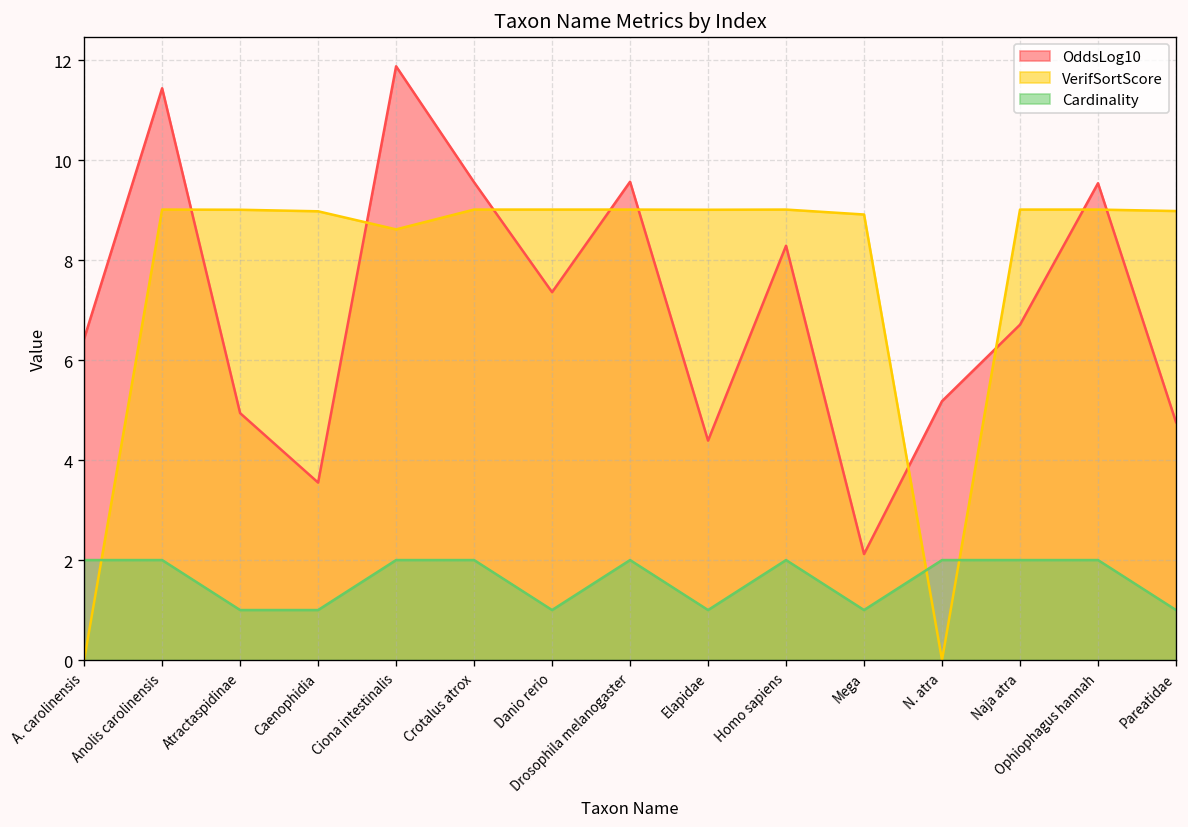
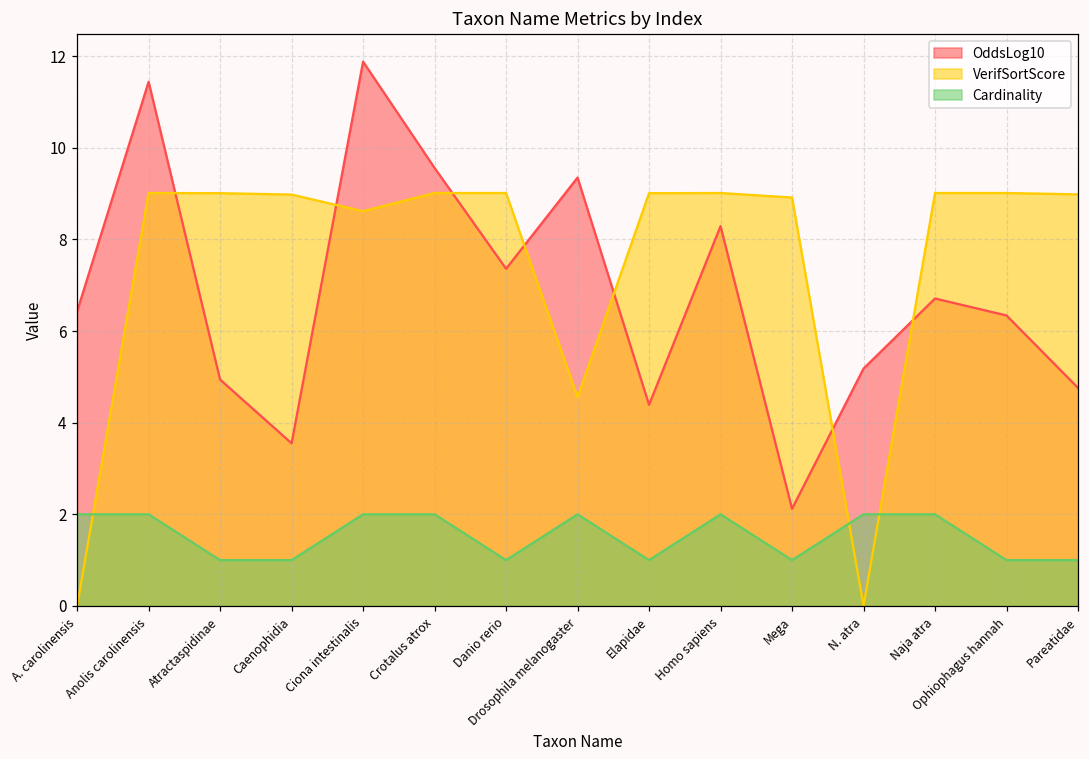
  {
    "OddsLog10": {
      "A. carolinensis": 6.4,
      "Anolis carolinensis": 11.4,
      "Atractaspidinae": 4.9,
      "Caenophidia": 3.6,
      "Ciona intestinalis": 11.9,
      "Crotalus atrox": 9.6,
      "Danio rerio": 7.4,
-     "Drosophila melanogaster": 9.6,
+     "Drosophila melanogaster": 9.4,
      "Elapidae": 4.4,
      "Homo sapiens": 8.3,
      "Mega": 2.1,
      "N. atra": 5.2,
      "Naja atra": 6.7,
-     "Ophiophagus hannah": 9.5,
+     "Ophiophagus hannah": 6.3,
      "Pareatidae": 4.8
    },
    "VerifSortScore": {
      "A. carolinensis": 0.0,
      "Anolis carolinensis": 9.0,
      "Atractaspidinae": 9.0,
      "Caenophidia": 9.0,
      "Ciona intestinalis": 8.6,
      "Crotalus atrox": 9.0,
      "Danio rerio": 9.0,
-     "Drosophila melanogaster": 9.0,
+     "Drosophila melanogaster": 4.6,
      "Elapidae": 9.0,
      "Homo sapiens": 9.0,
      "Mega": 8.9,
      "N. atra": 0.0,
      "Naja atra": 9.0,
      "Ophiophagus hannah": 9.0,
      "Pareatidae": 9.0
    },
    "Cardinality": {
      "A. carolinensis": 2,
      "Anolis carolinensis": 2,
      "Atractaspidinae": 1,
      "Caenophidia": 1,
      "Ciona intestinalis": 2,
      "Crotalus atrox": 2,
      "Danio rerio": 1,
      "Drosophila melanogaster": 2,
      "Elapidae": 1,
      "Homo sapiens": 2,
      "Mega": 1,
      "N. atra": 2,
      "Naja atra": 2,
-     "Ophiophagus hannah": 2,
+     "Ophiophagus hannah": 1,
      "Pareatidae": 1
    }
  }
